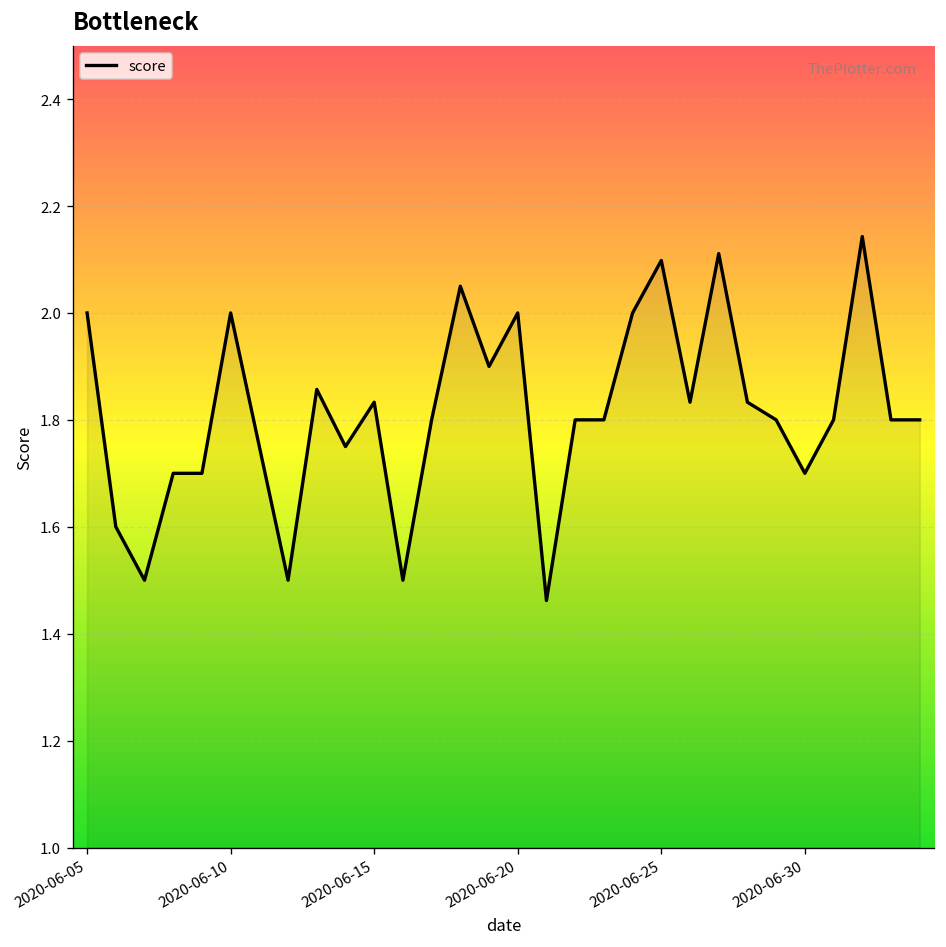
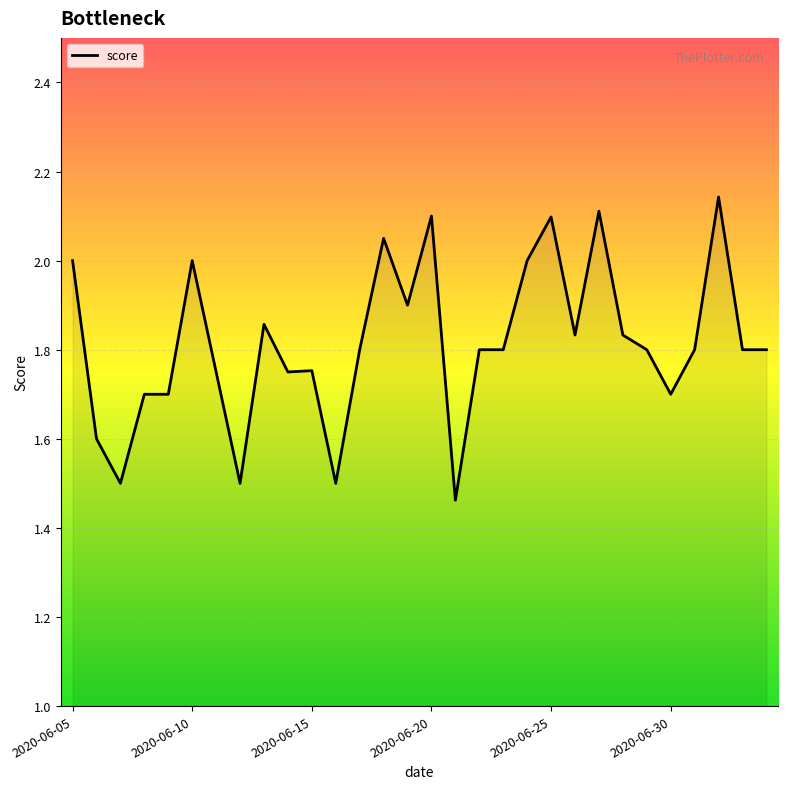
  {
    "2020-06-05": 2.00,
    "2020-06-10": 2.00,
-   "2020-06-15": 1.83,
-   "2020-06-20": 2.0,
+   "2020-06-15": 1.75,
+   "2020-06-20": 2.1,
    "2020-06-25": 2.10,
    "2020-06-30": 1.70
  }
